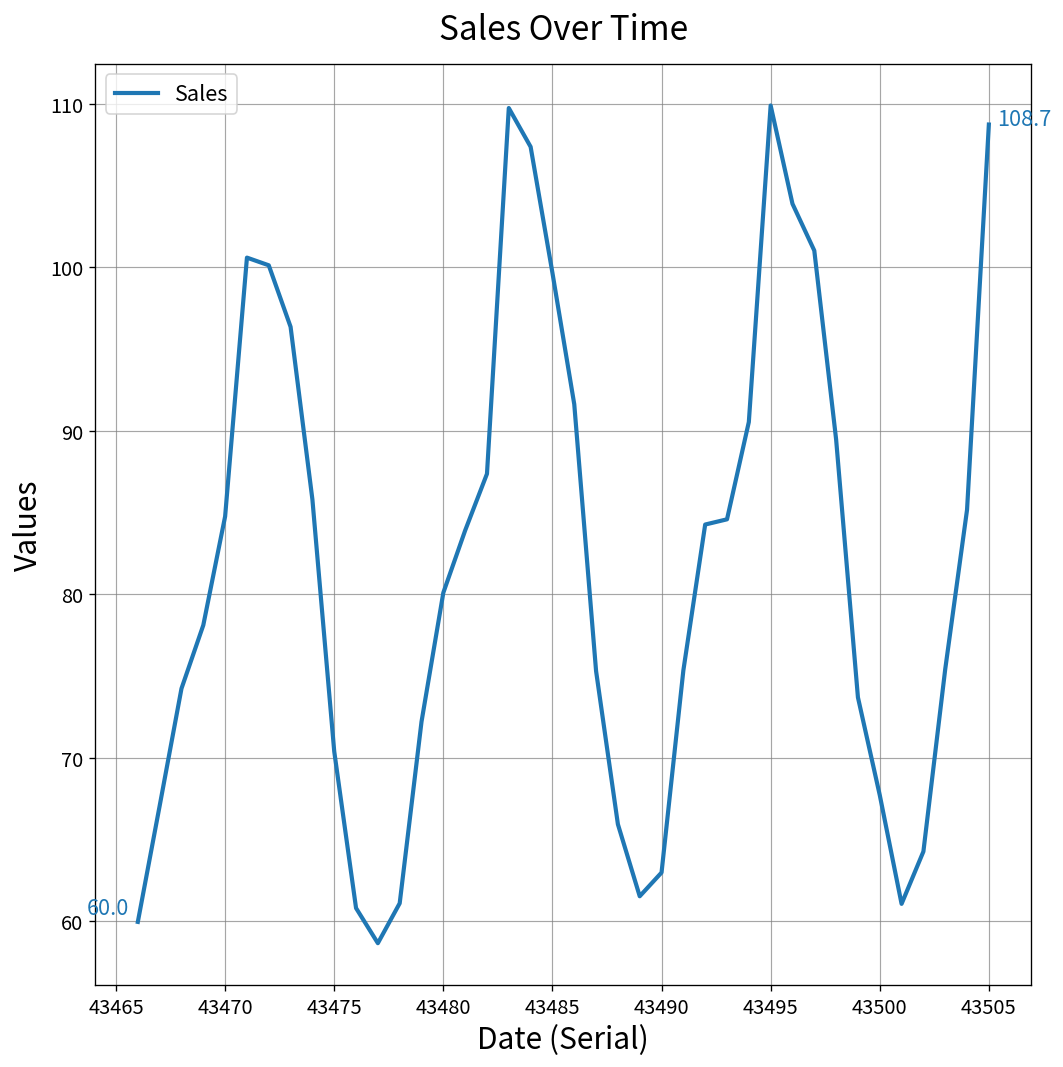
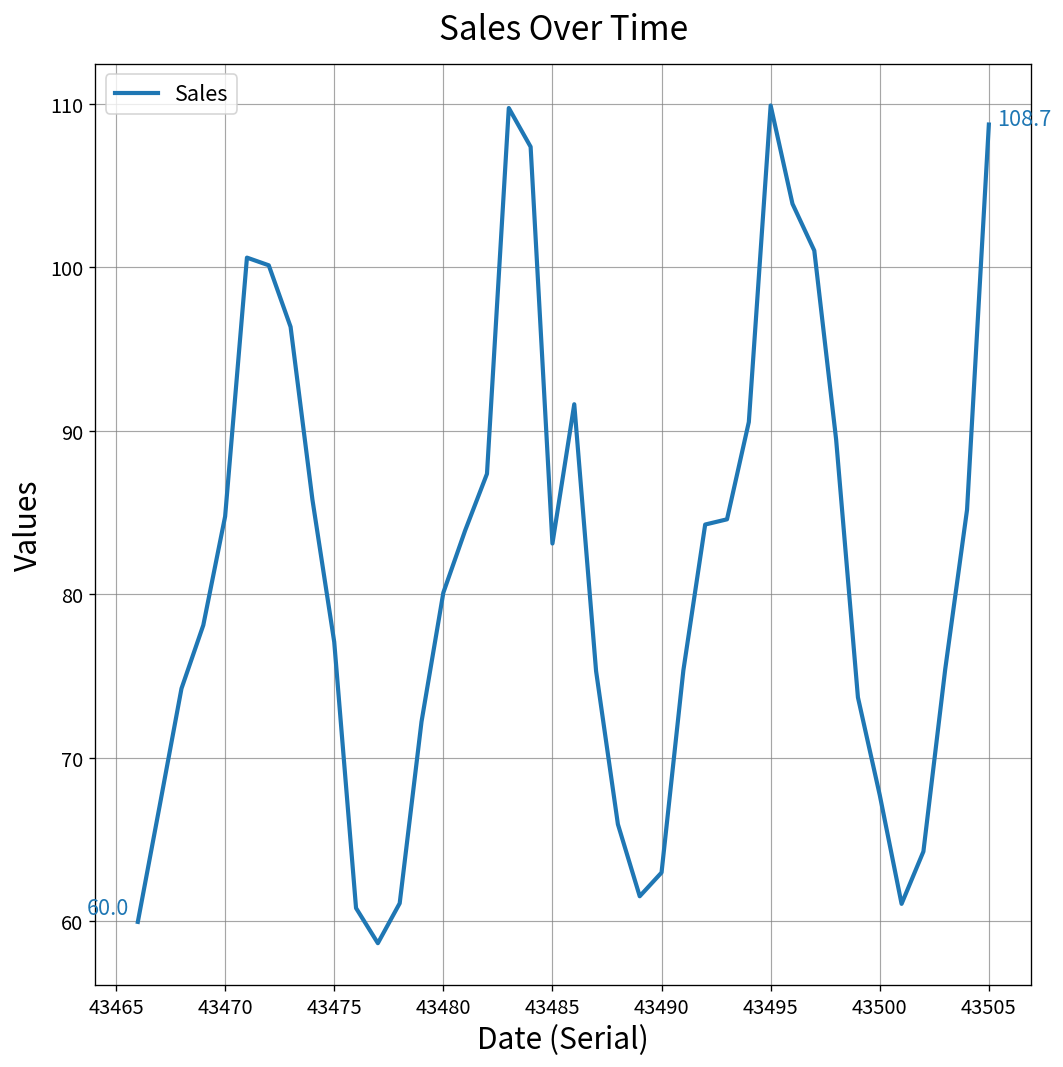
  {
    "43470": 84.8,
-   "43475": 70.4,
+   "43475": 77.1,
    "43480": 80.1,
-   "43485": 99.7,
+   "43485": 83.1,
    "43490": 63.0,
    "43495": 109.9,
    "43500": 67.7
  }
